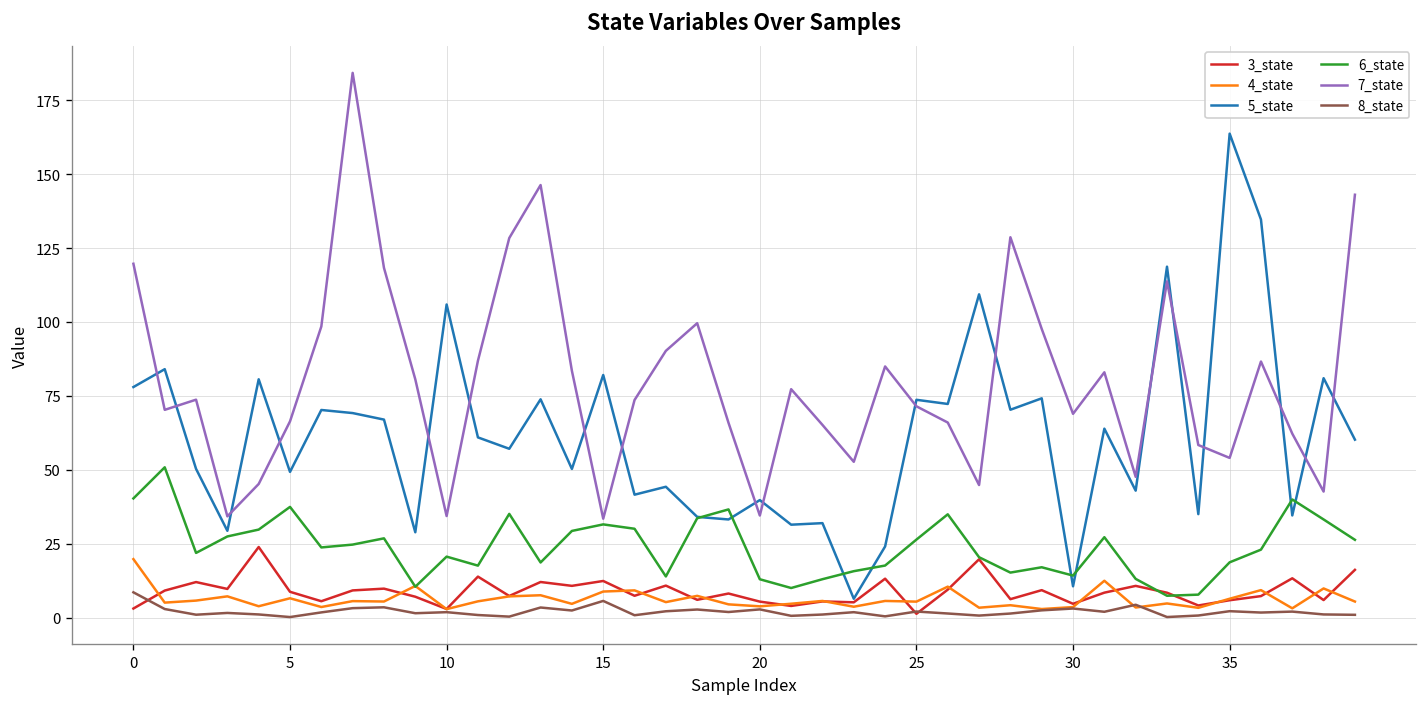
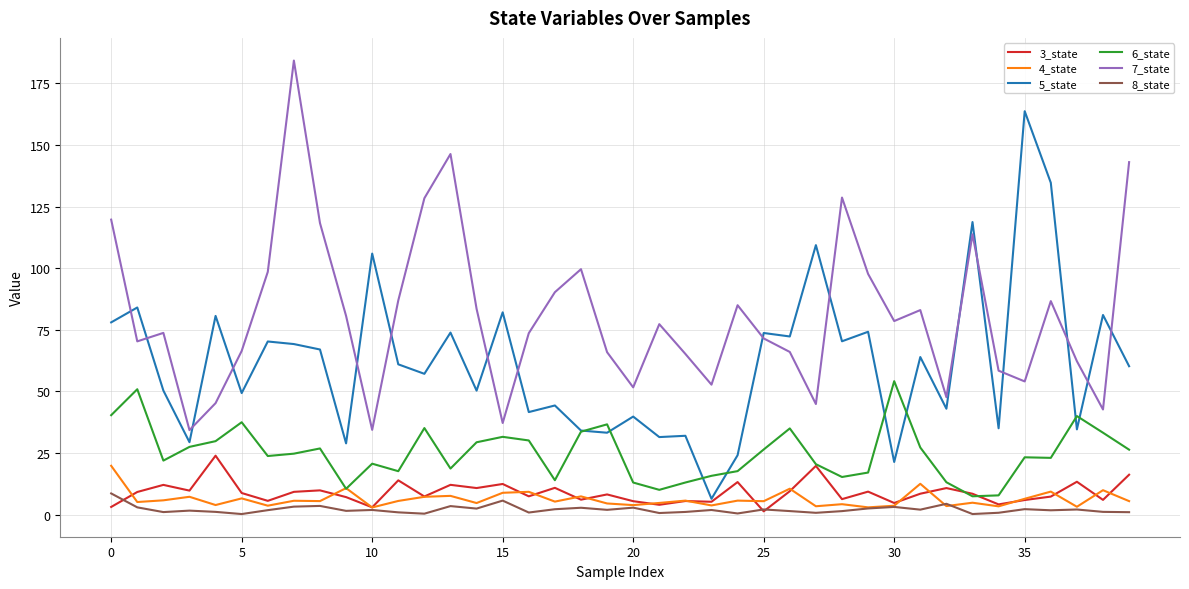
  {
    "3_state": {
      "0": 3,
      "5": 9,
      "15": 12,
      "20": 5,
      "30": 5
    },
    "4_state": {
      "0": 20,
      "5": 7,
      "15": 9,
      "20": 4,
      "25": 5
    },
    "5_state": {
      "0": 78,
      "5": 49,
      "10": 106,
      "15": 82,
      "20": 40,
      "25": 74,
-     "30": 11,
+     "30": 21,
      "35": 164
    },
    "6_state": {
      "0": 40,
      "5": 37,
      "10": 21,
      "15": 32,
      "20": 13,
      "25": 26,
-     "30": 14,
-     "35": 19
+     "30": 54,
+     "35": 23
    },
    "7_state": {
      "0": 120,
      "5": 66,
      "10": 34,
-     "15": 33,
-     "20": 35,
+     "15": 37,
+     "20": 52,
      "25": 71,
-     "30": 69,
+     "30": 79,
      "35": 54
    },
    "8_state": {
      "0": 9,
      "5": 0,
      "10": 2,
      "15": 6,
      "20": 3,
      "35": 2
    }
  }
